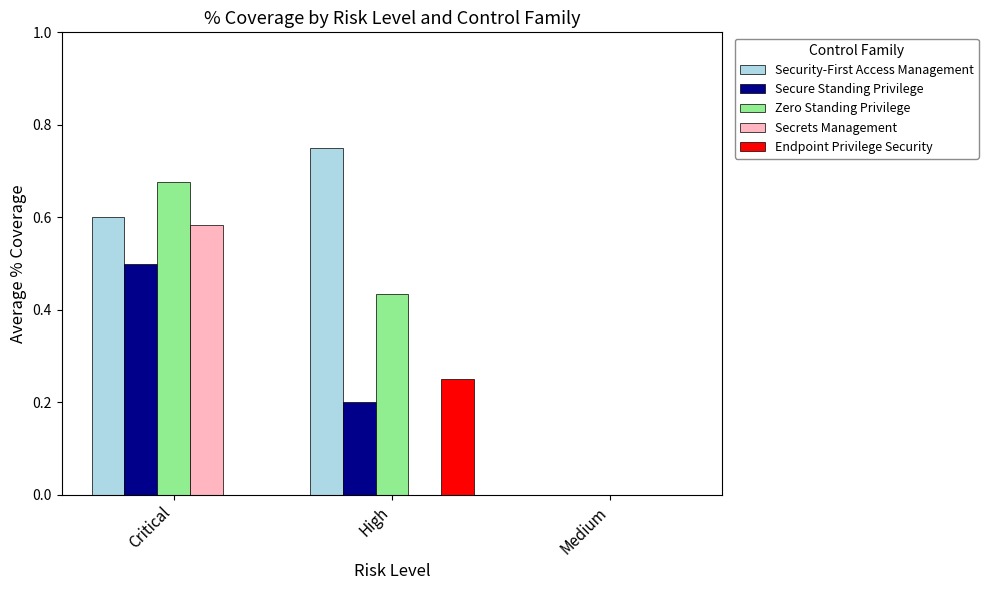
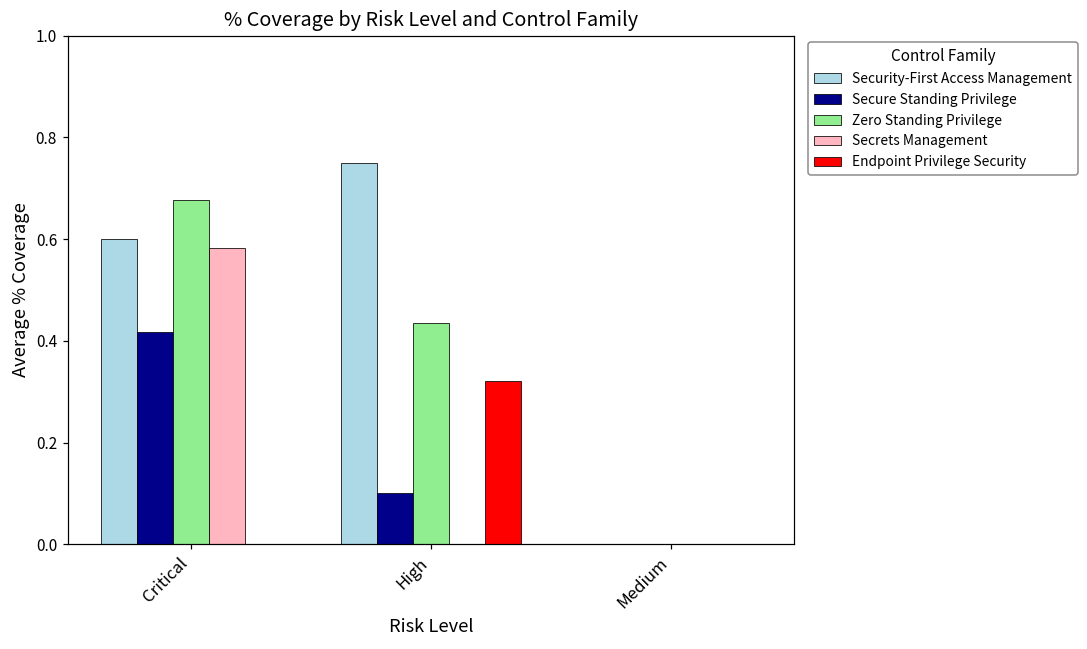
  {
    "Security-First Access Management": {
      "Critical": 0.60,
      "High": 0.75,
      "Medium": 0.00
    },
    "Secure Standing Privilege": {
-     "Critical": 0.50,
-     "High": 0.2,
+     "Critical": 0.42,
+     "High": 0.1,
      "Medium": 0.00
    },
    "Zero Standing Privilege": {
      "Critical": 0.68,
      "High": 0.44,
      "Medium": 0.00
    },
    "Secrets Management": {
      "Critical": 0.58,
      "High": 0.00,
      "Medium": 0.00
    },
    "Endpoint Privilege Security": {
      "Critical": 0.00,
-     "High": 0.25,
+     "High": 0.32,
      "Medium": 0.00
    }
  }
